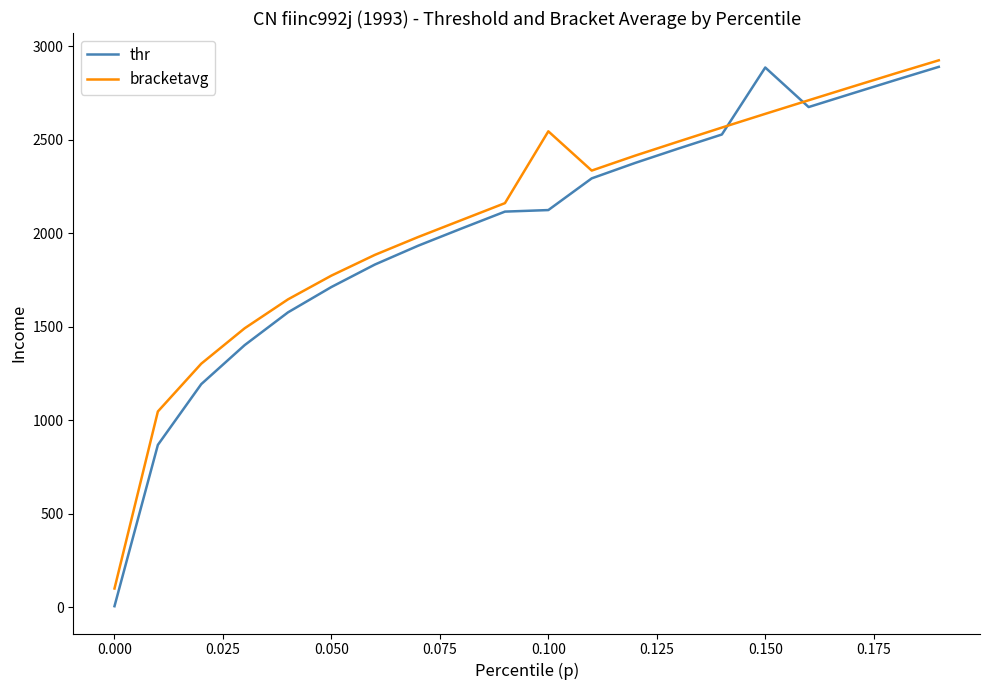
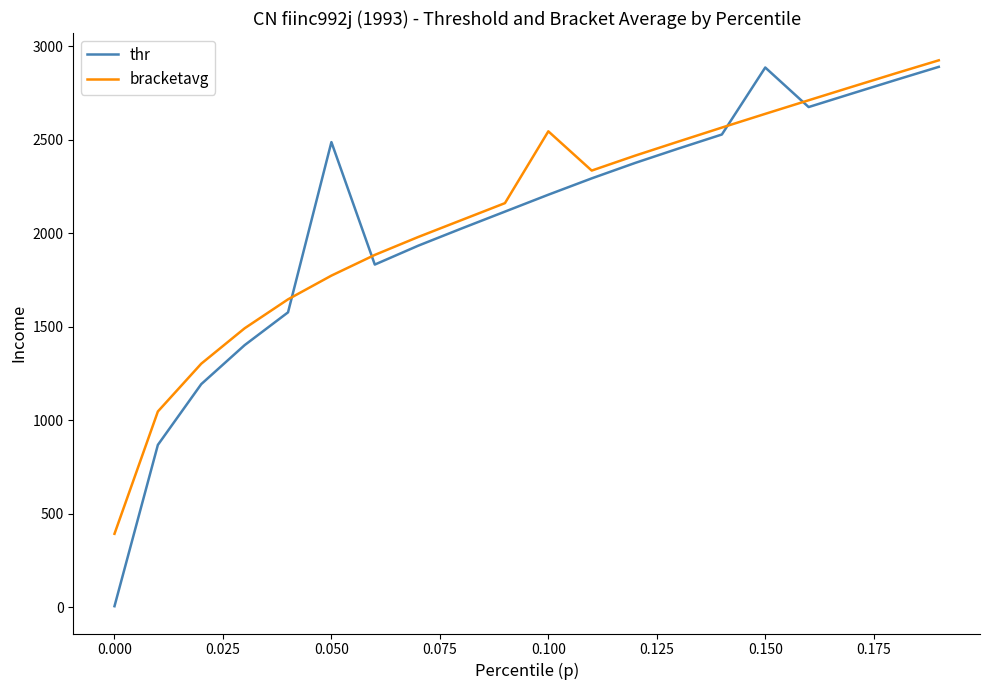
  {
    "thr": {
      "0.000": 10,
-     "0.050": 1710,
-     "0.100": 2120,
+     "0.050": 2490,
+     "0.100": 2210,
      "0.150": 2890
    },
    "bracketavg": {
-     "0.000": 100,
+     "0.000": 390,
      "0.050": 1770,
      "0.100": 2550,
      "0.150": 2640
    }
  }
